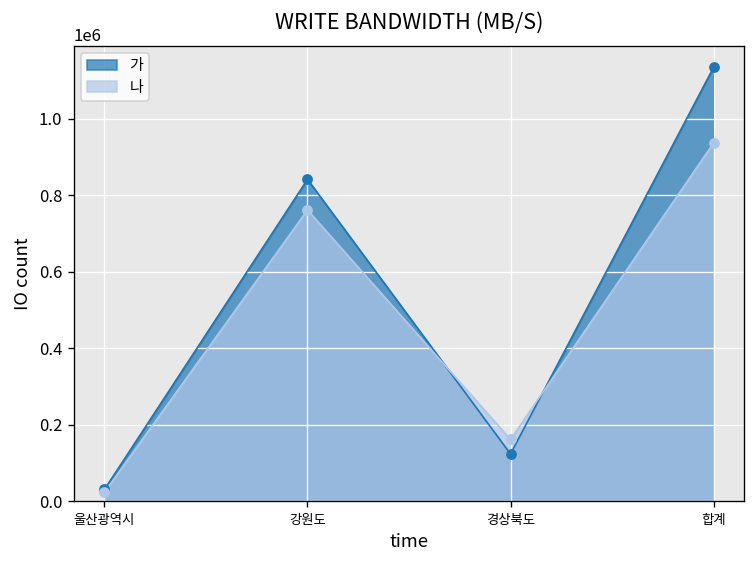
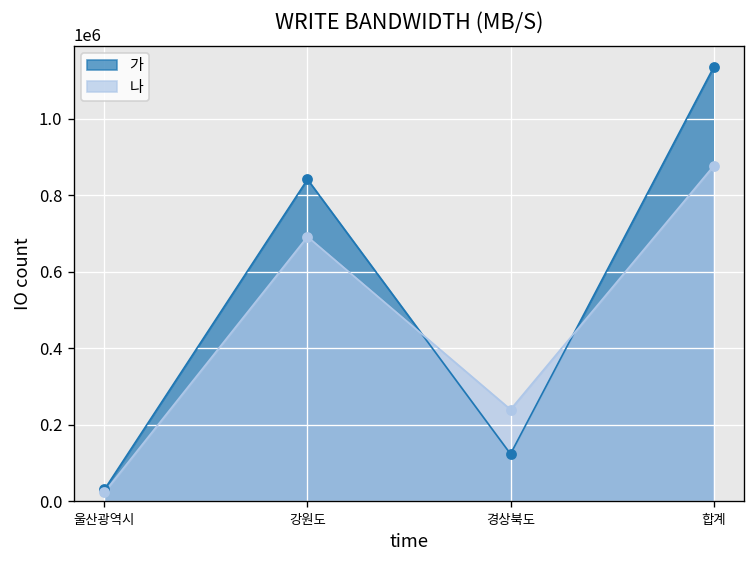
  {
    "가": {
      "강원도": 840000,
      "경상북도": 120000,
      "합계": 1130000
    },
    "나": {
-     "강원도": 760000,
-     "경상북도": 160000,
-     "합계": 940000
+     "강원도": 690000,
+     "경상북도": 240000,
+     "합계": 880000
    }
  }
